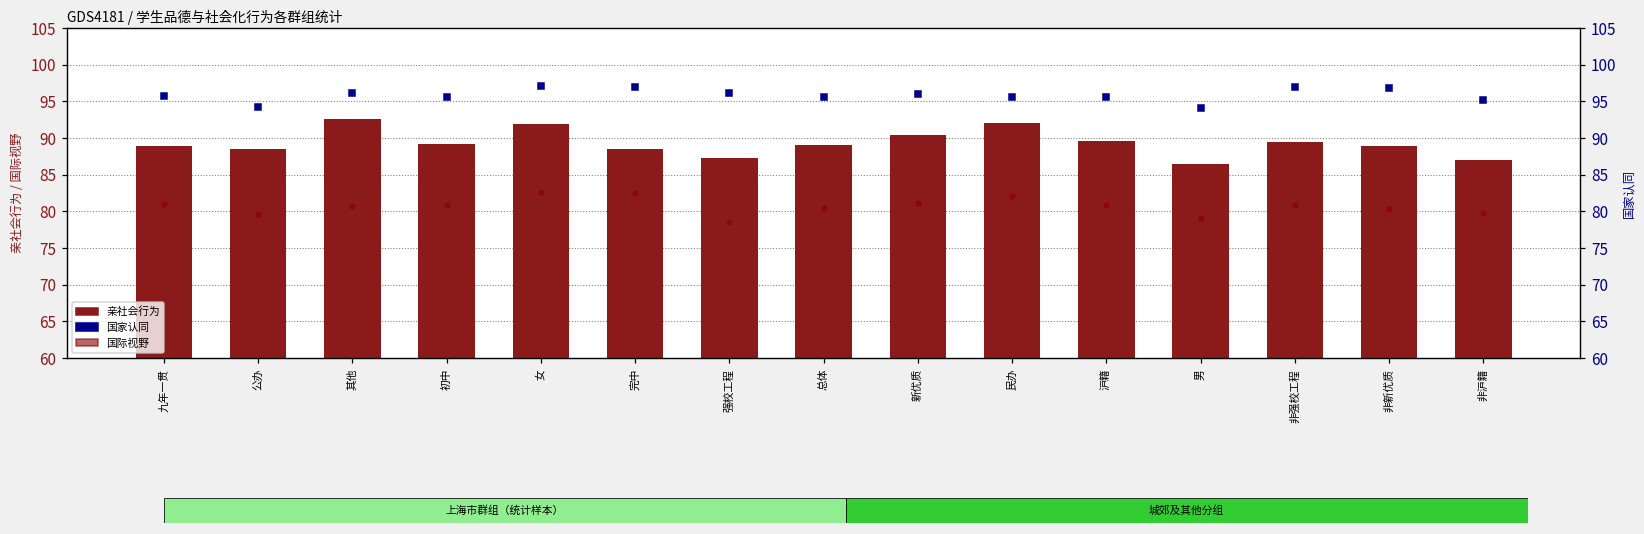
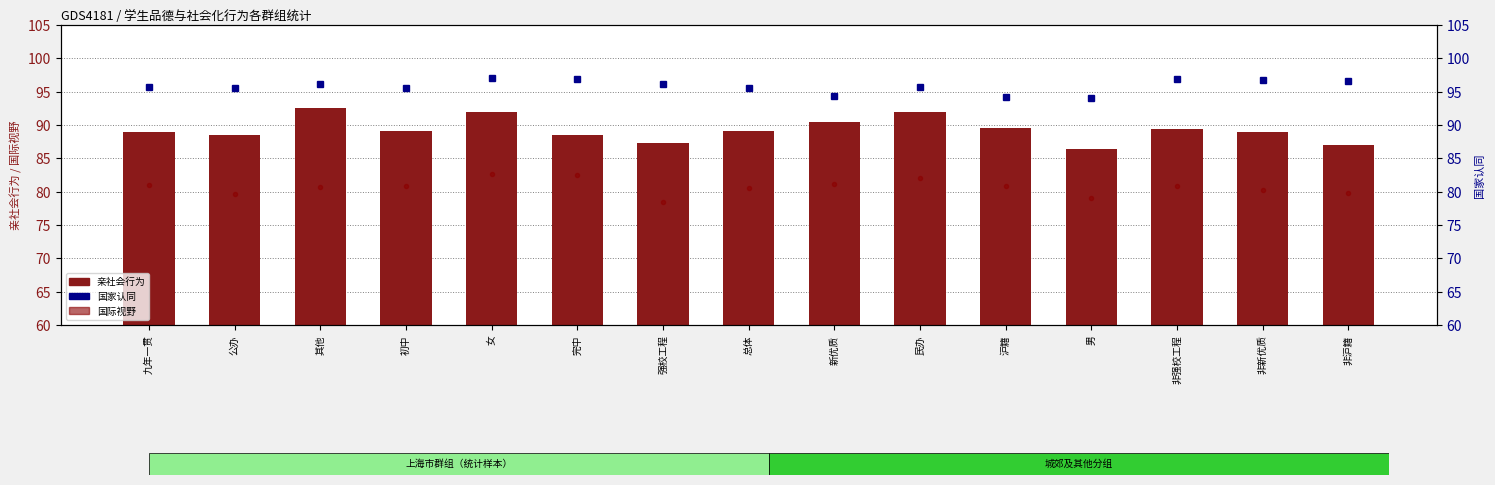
  {
    "国家认同": {
      "九年一贯": 96,
-     "公办": 94,
+     "公办": 96,
      "其他": 96,
      "初中": 96,
      "女": 97,
      "完中": 97,
      "强校工程": 96,
      "总体": 96,
-     "新优质": 96,
+     "新优质": 94,
      "民办": 96,
-     "沪籍": 96,
+     "沪籍": 94,
      "男": 94,
      "非强校工程": 97,
      "非新优质": 97,
-     "非沪籍": 95
+     "非沪籍": 97
    }
  }
